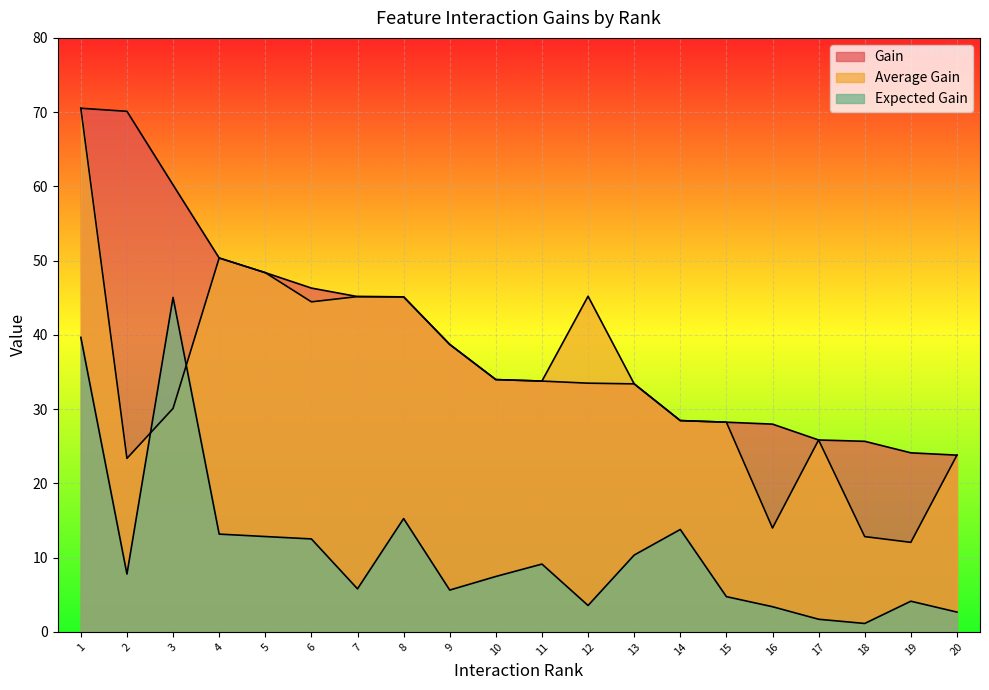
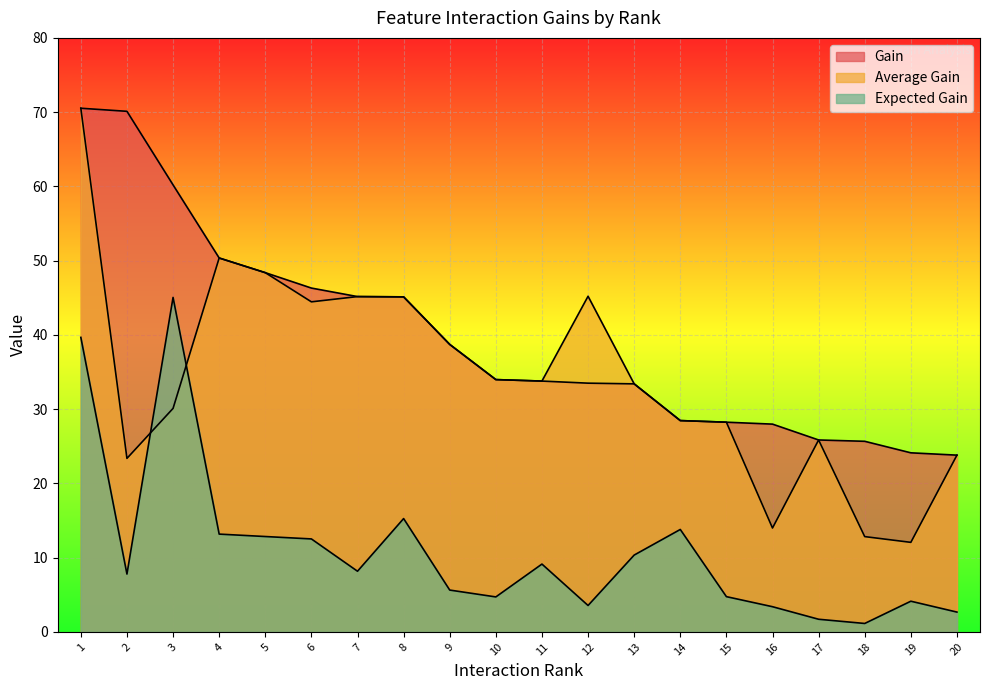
  {
    "Gain": {
      "2": 70,
      "3": 60,
      "6": 46,
      "12": 33,
      "16": 28,
      "18": 26,
      "19": 24
    },
    "Average Gain": {
      "2": 23,
      "3": 30,
      "6": 44,
      "12": 45,
      "16": 14,
      "18": 13,
      "19": 12
    },
    "Expected Gain": {
      "1": 40,
      "2": 8,
      "3": 45,
      "4": 13,
      "5": 13,
      "6": 13,
-     "7": 6,
+     "7": 8,
      "8": 15,
      "9": 6,
-     "10": 7,
+     "10": 5,
      "11": 9,
      "12": 4,
      "13": 10,
      "14": 14,
      "15": 5,
      "16": 3,
      "17": 2,
      "18": 1,
      "19": 4,
      "20": 3
    }
  }
